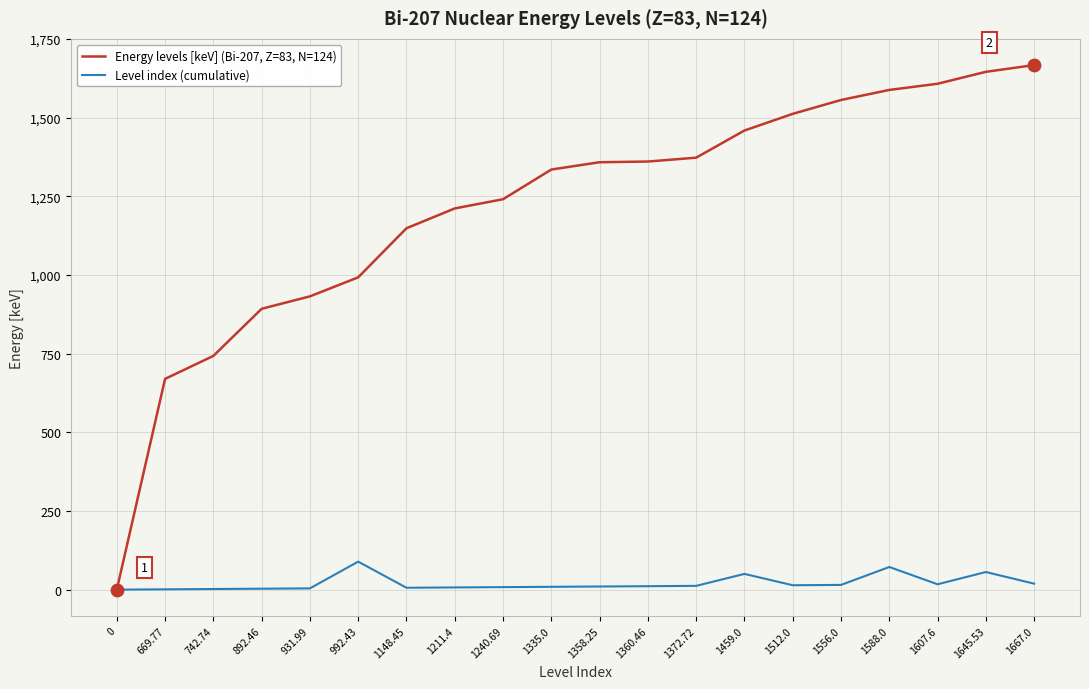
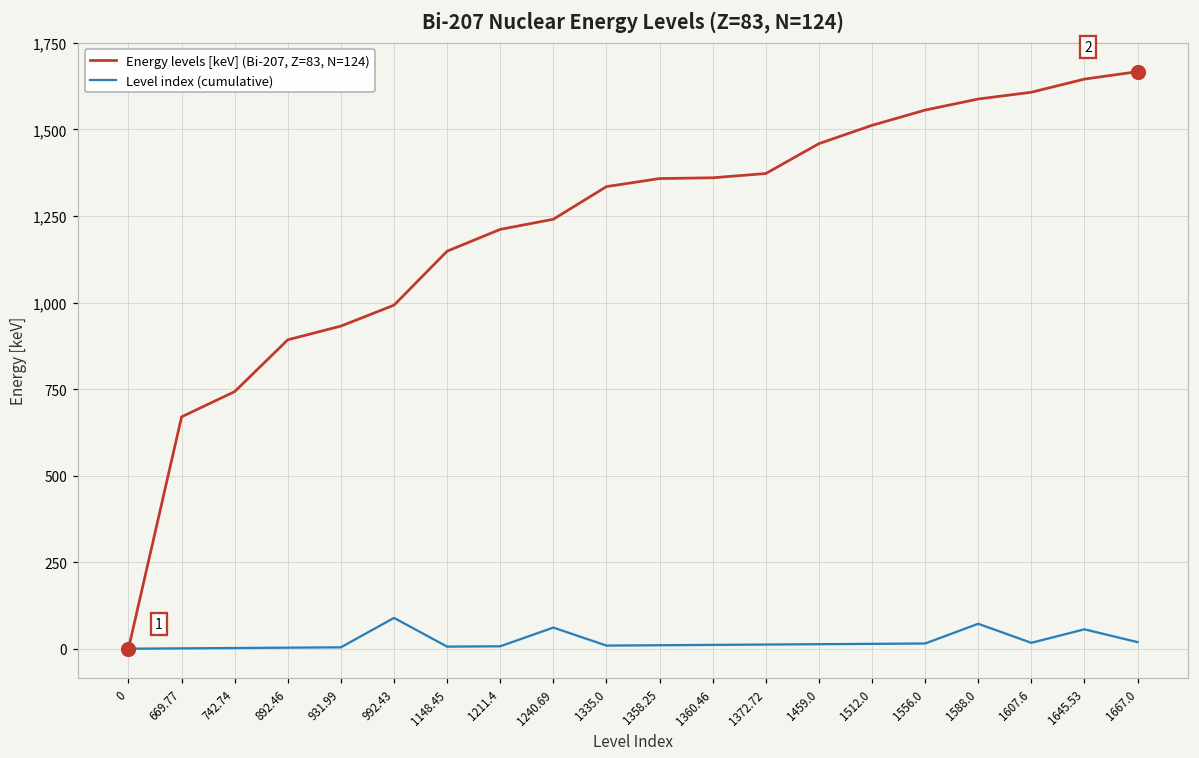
  {
    "Level index (cumulative)": {
      "742.74": 0,
      "892.46": 0,
      "931.99": 0,
      "992.43": 90,
      "1148.45": 10,
      "1211.4": 10,
-     "1240.69": 10,
+     "1240.69": 60,
      "1335.0": 10,
      "1358.25": 10,
      "1360.46": 10,
      "1372.72": 10,
-     "1459.0": 50,
+     "1459.0": 10,
      "1512.0": 10,
      "1556.0": 20,
      "1588.0": 70,
      "1607.6": 20,
      "1645.53": 60,
      "1667.0": 20
    }
  }
